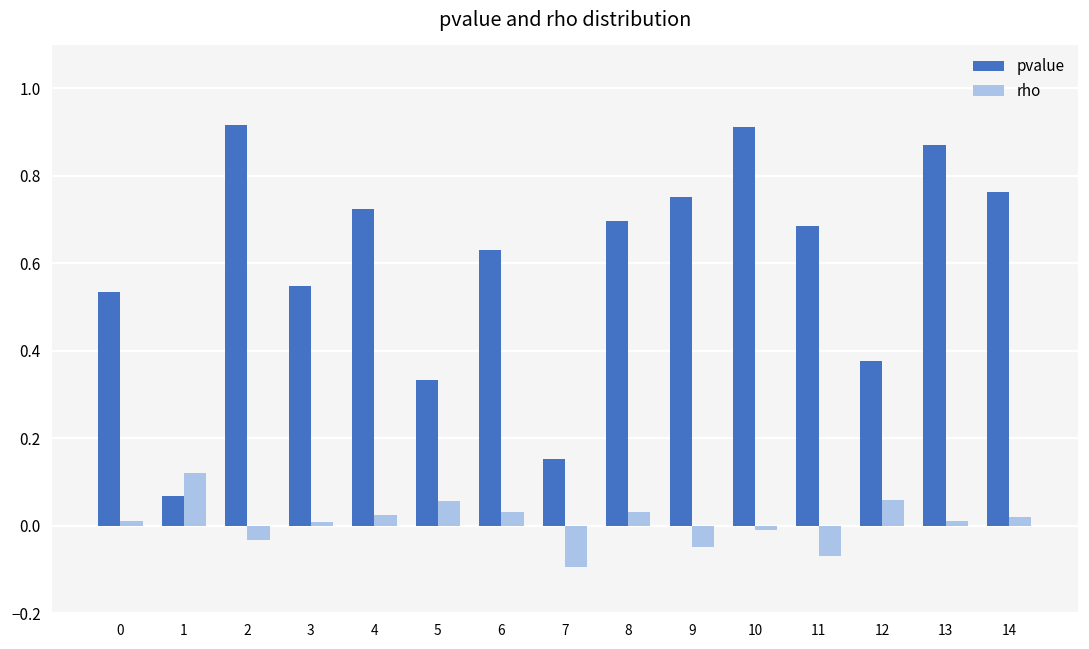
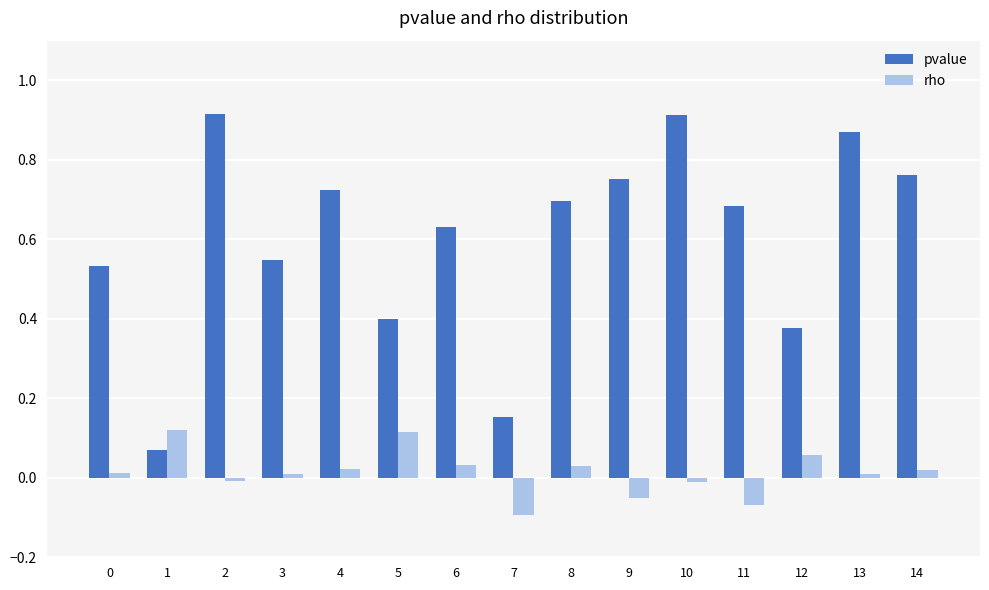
  {
    "pvalue": {
      "0": 0.53,
      "1": 0.07,
      "2": 0.92,
      "3": 0.55,
      "4": 0.72,
-     "5": 0.33,
+     "5": 0.40,
      "6": 0.63,
      "7": 0.15,
      "8": 0.70,
      "9": 0.75,
      "10": 0.91,
      "11": 0.69,
      "12": 0.38,
      "13": 0.87,
      "14": 0.76
    },
    "rho": {
      "0": 0.01,
      "1": 0.12,
-     "2": -0.03,
+     "2": -0.01,
      "3": 0.01,
      "4": 0.02,
-     "5": 0.06,
+     "5": 0.11,
      "6": 0.03,
      "7": -0.09,
      "8": 0.03,
      "9": -0.05,
      "10": -0.01,
      "11": -0.07,
      "12": 0.06,
      "13": 0.01,
      "14": 0.02
    }
  }
